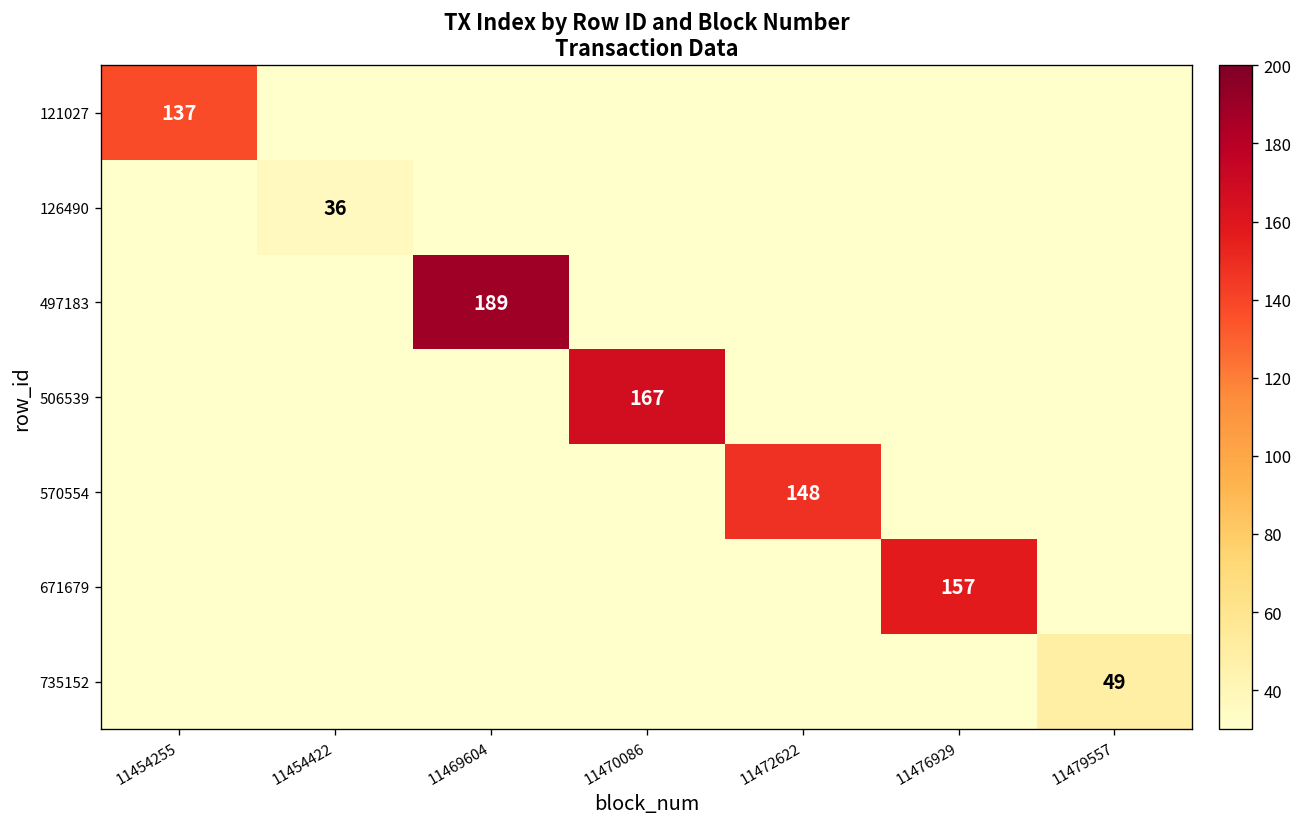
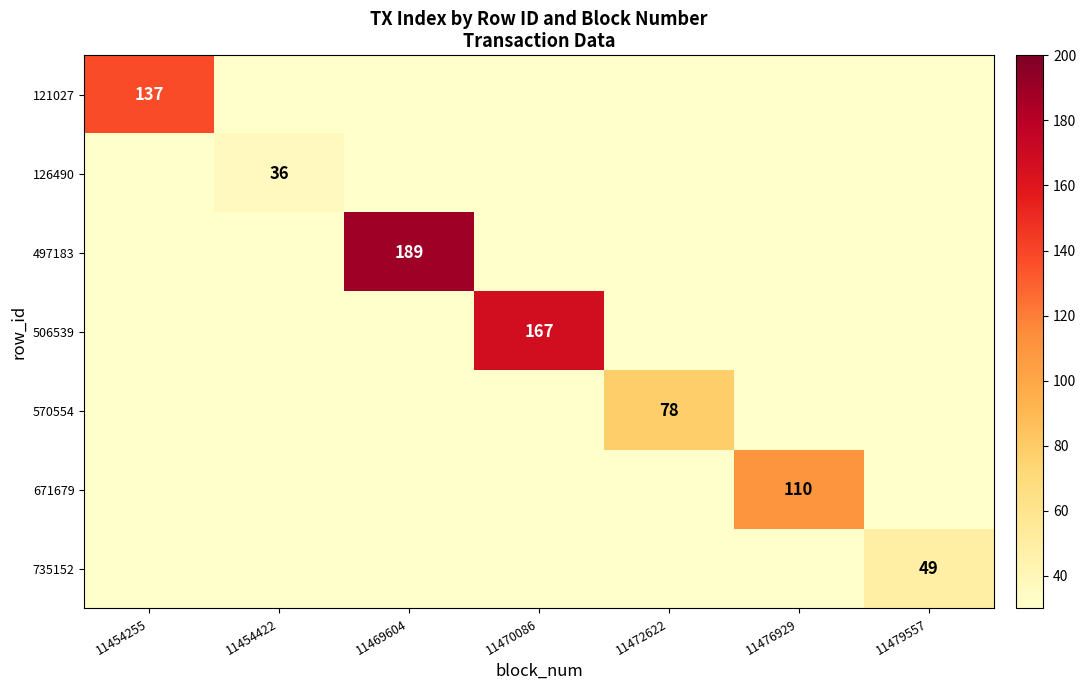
  {
    "121027": {
      "11454255": 137
    },
    "126490": {
      "11454422": 36
    },
    "497183": {
      "11469604": 189
    },
    "506539": {
      "11470086": 167
    },
    "570554": {
-     "11472622": 148
+     "11472622": 78
    },
    "671679": {
-     "11476929": 157
+     "11476929": 110
    },
    "735152": {
      "11479557": 49
    }
  }
